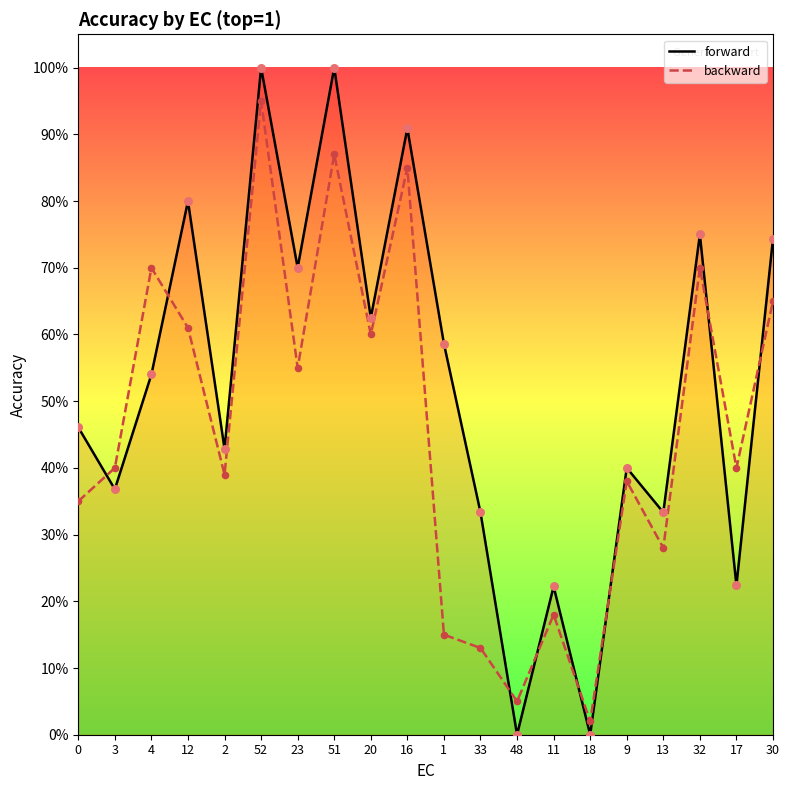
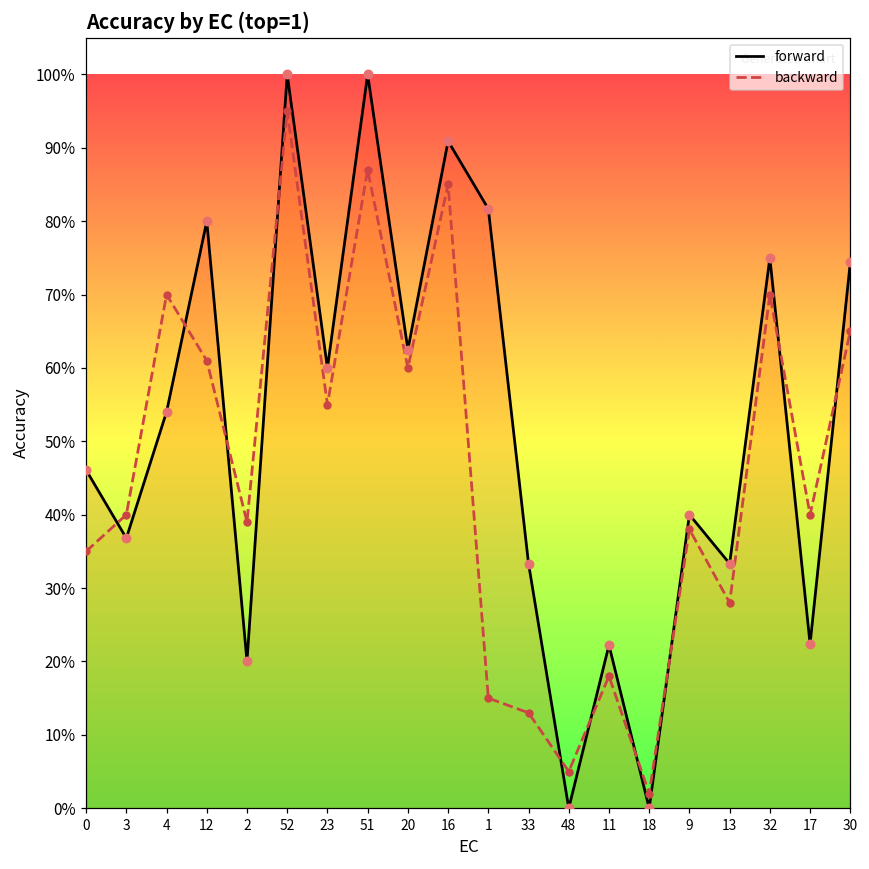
  {
    "forward": {
      "0": "46%",
      "3": "37%",
      "4": "54%",
      "12": "80%",
-     "2": "43%",
+     "2": "20%",
      "52": "100%",
-     "23": "70%",
+     "23": "60%",
      "51": "100%",
      "20": "63%",
      "16": "91%",
-     "1": "59%",
+     "1": "82%",
      "33": "33%",
      "48": "0%",
      "11": "22%",
      "18": "0%",
      "9": "40%",
      "13": "33%",
      "32": "75%",
      "17": "22%",
      "30": "74%"
    },
    "backward": {
      "0": "35%",
      "3": "40%",
      "4": "70%",
      "12": "61%",
      "2": "39%",
      "52": "95%",
      "23": "55%",
      "51": "87%",
      "20": "60%",
      "16": "85%",
      "1": "15%",
      "33": "13%",
      "48": "5%",
      "11": "18%",
      "18": "2%",
      "9": "38%",
      "13": "28%",
      "32": "70%",
      "17": "40%",
      "30": "65%"
    }
  }
